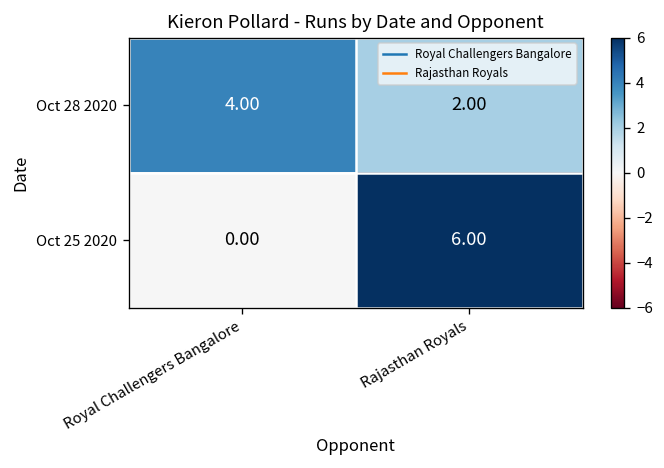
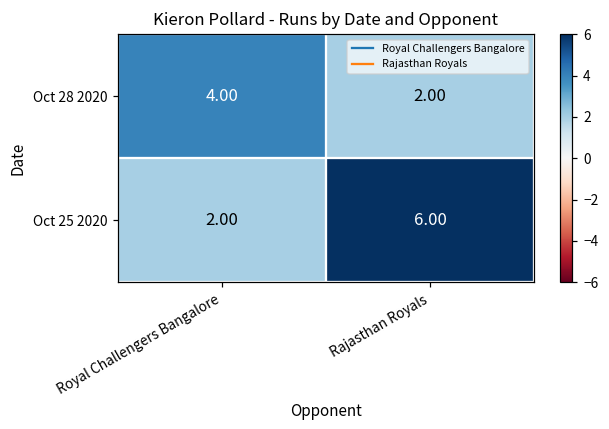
  {
    "Oct 28 2020": {
      "Royal Challengers Bangalore": 4.00,
      "Rajasthan Royals": 2.00
    },
    "Oct 25 2020": {
-     "Royal Challengers Bangalore": 0.00,
+     "Royal Challengers Bangalore": 2.00,
      "Rajasthan Royals": 6.00
    }
  }
